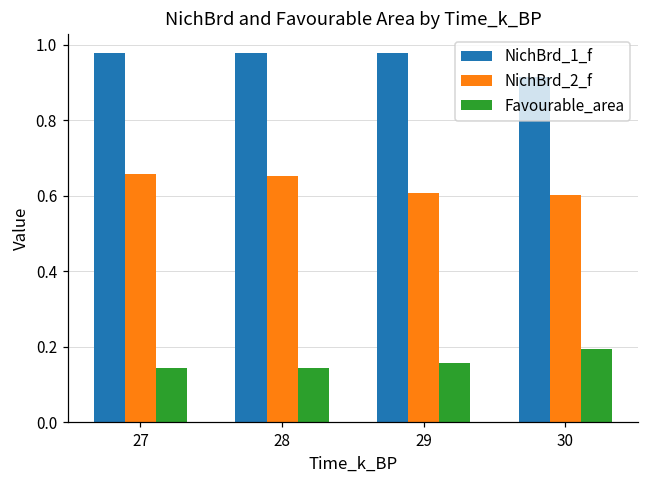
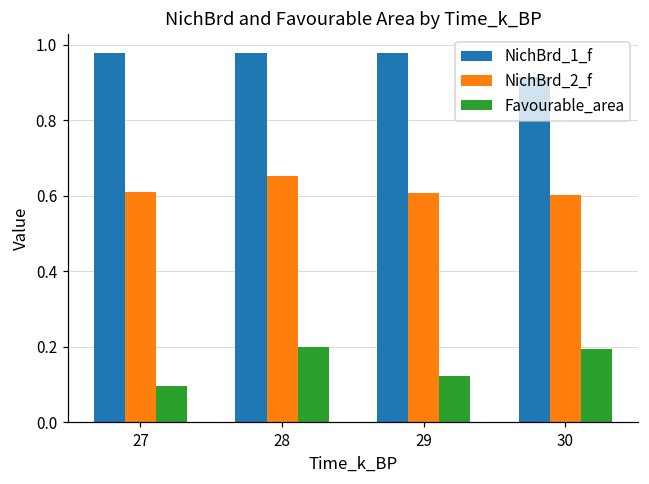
  {
    "NichBrd_1_f": {
      "27": 0.98,
      "28": 0.98,
      "29": 0.98
    },
    "NichBrd_2_f": {
-     "27": 0.66,
+     "27": 0.61,
      "28": 0.65,
      "29": 0.61,
      "30": 0.60
    },
    "Favourable_area": {
-     "27": 0.14,
-     "28": 0.14,
-     "29": 0.16,
+     "27": 0.09,
+     "28": 0.20,
+     "29": 0.12,
      "30": 0.19
    }
  }
